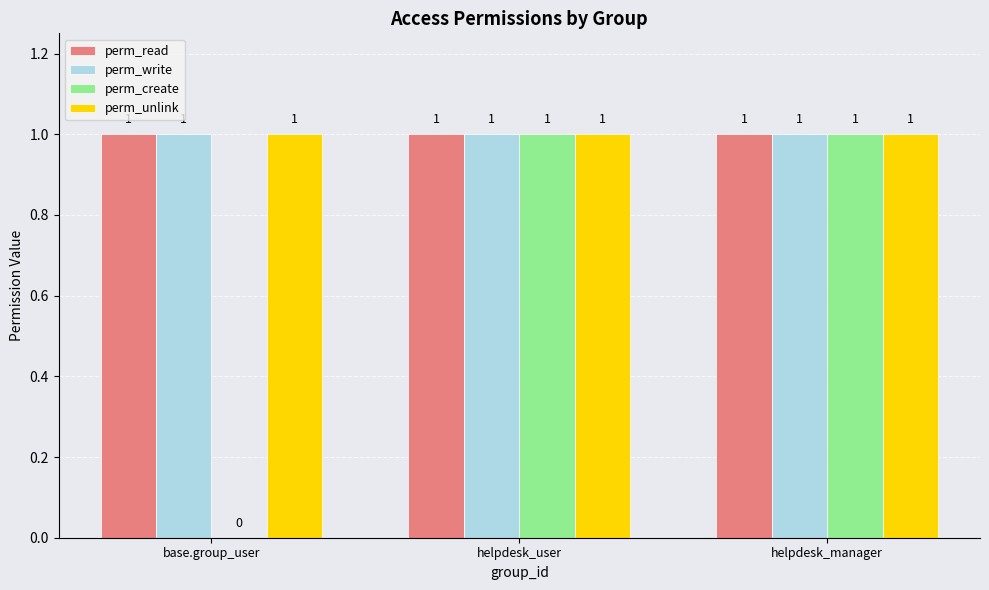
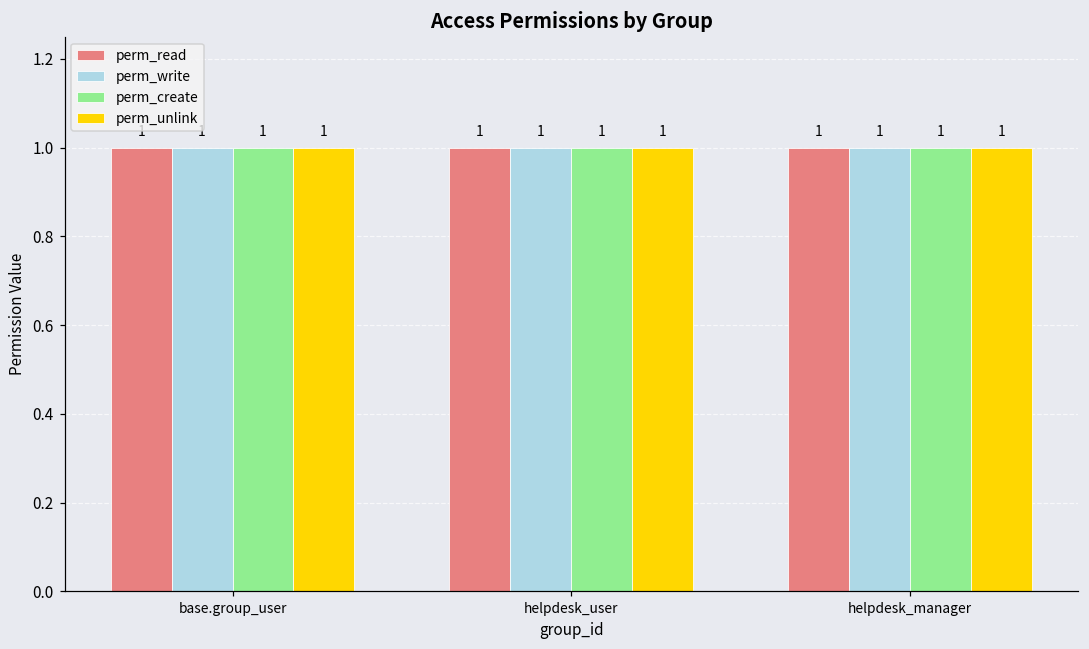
  {
    "perm_read": {
      "helpdesk_user": 1,
      "helpdesk_manager": 1
    },
    "perm_write": {
      "helpdesk_user": 1,
      "helpdesk_manager": 1
    },
    "perm_create": {
-     "base.group_user": 0,
+     "base.group_user": 1,
      "helpdesk_user": 1,
      "helpdesk_manager": 1
    },
    "perm_unlink": {
      "base.group_user": 1,
      "helpdesk_user": 1,
      "helpdesk_manager": 1
    }
  }
